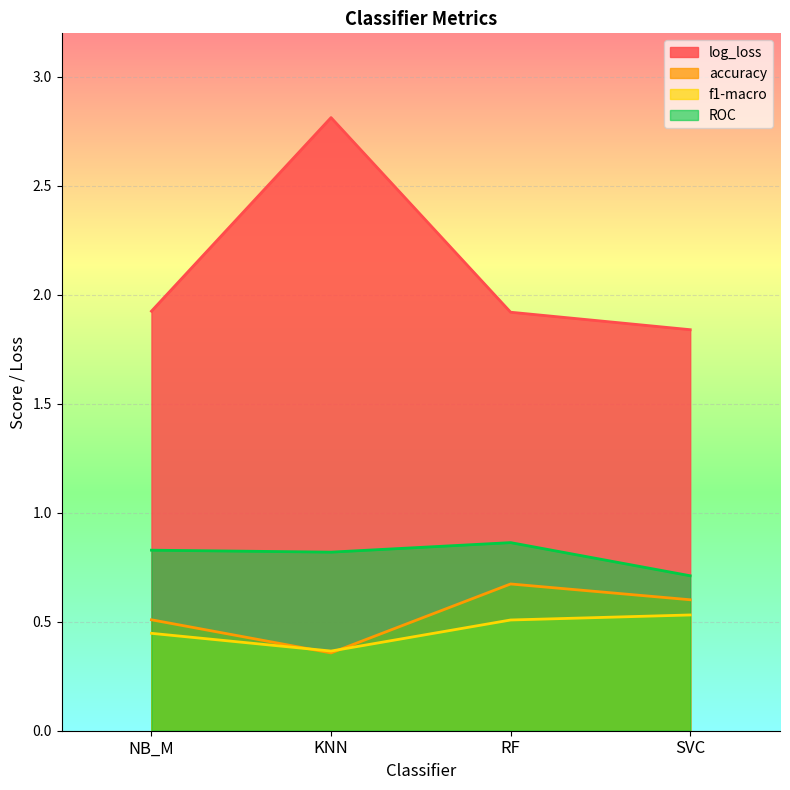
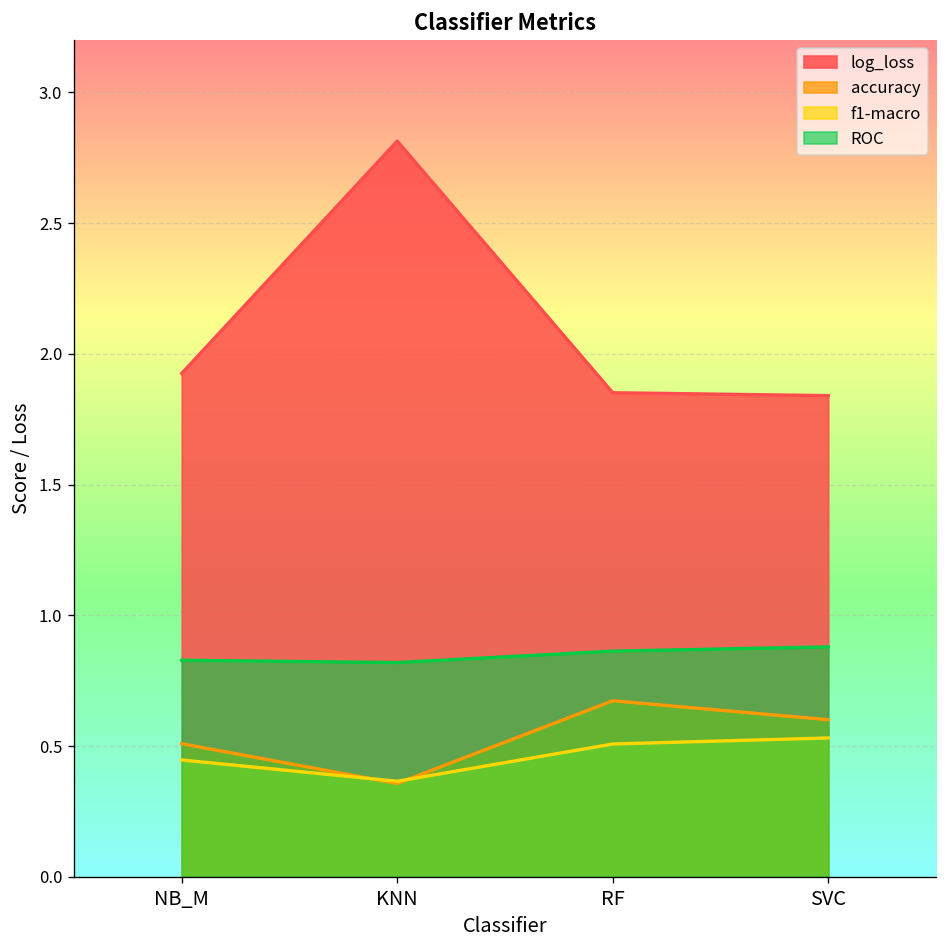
  {
    "log_loss": {
      "NB_M": 1.93,
      "KNN": 2.81,
-     "RF": 1.92,
+     "RF": 1.85,
      "SVC": 1.84
    },
    "accuracy": {
      "NB_M": 0.51,
      "RF": 0.67,
      "SVC": 0.60
    },
    "f1-macro": {
      "NB_M": 0.45,
      "RF": 0.51,
      "SVC": 0.53
    },
    "ROC": {
      "NB_M": 0.83,
      "KNN": 0.82,
      "RF": 0.86,
-     "SVC": 0.71
+     "SVC": 0.88
    }
  }
